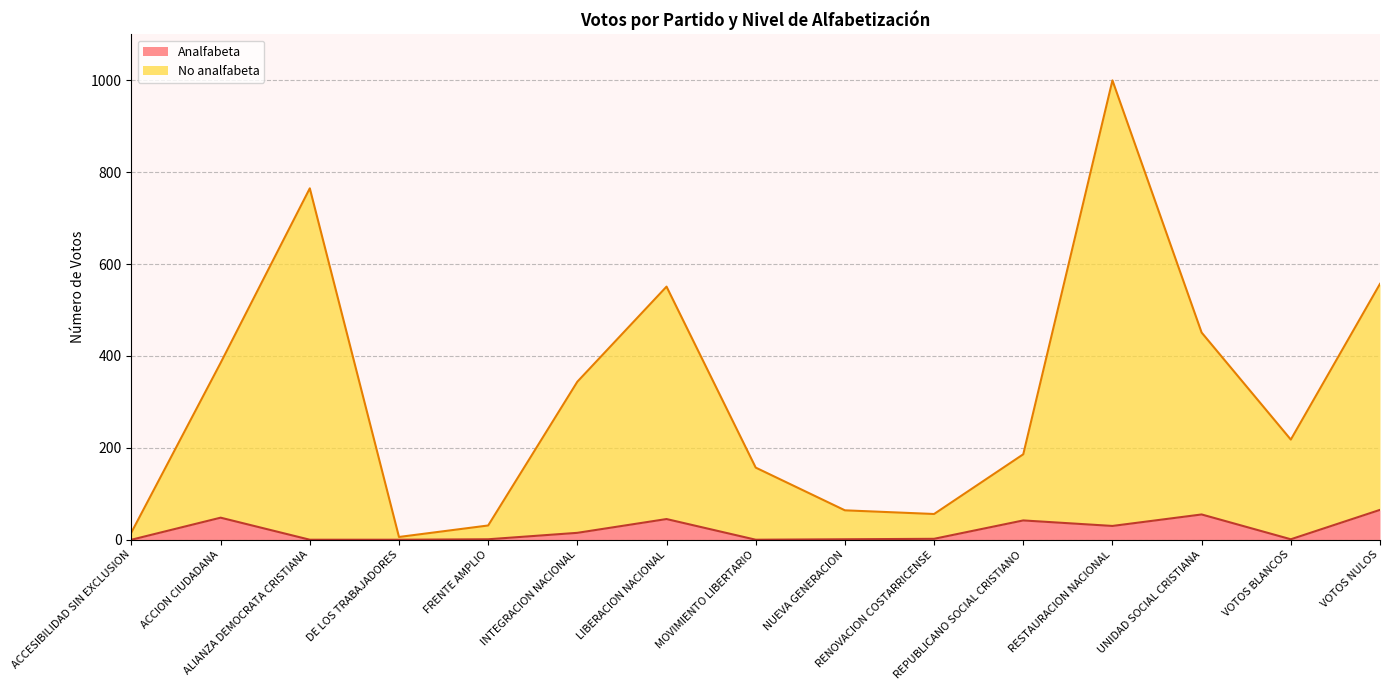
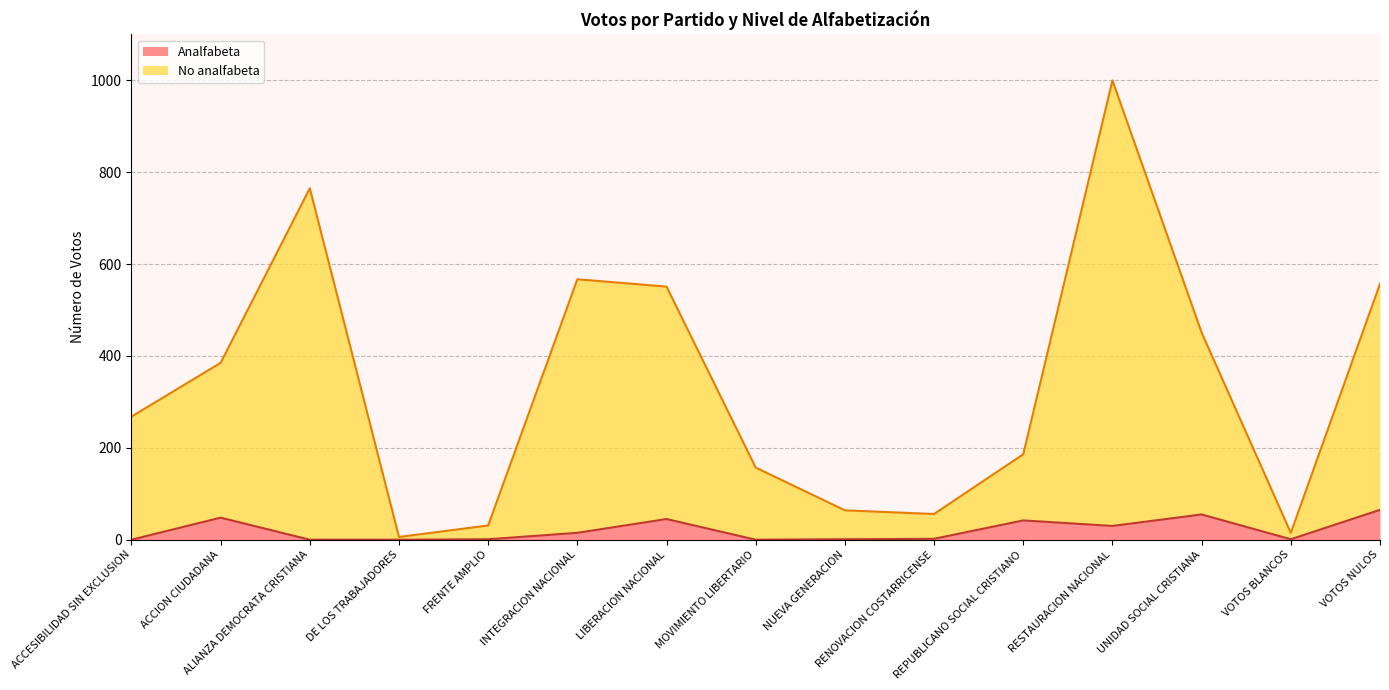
  {
    "Analfabeta": {
      "ACCESIBILIDAD SIN EXCLUSION": 0,
      "ACCION CIUDADANA": 50,
      "ALIANZA DEMOCRATA CRISTIANA": 0,
      "DE LOS TRABAJADORES": 0,
      "FRENTE AMPLIO": 0,
      "INTEGRACION NACIONAL": 20,
      "LIBERACION NACIONAL": 50,
      "MOVIMIENTO LIBERTARIO": 0,
      "NUEVA GENERACION": 0,
      "RENOVACION COSTARRICENSE": 0,
      "REPUBLICANO SOCIAL CRISTIANO": 40,
      "RESTAURACION NACIONAL": 30,
      "UNIDAD SOCIAL CRISTIANA": 60,
      "VOTOS BLANCOS": 0,
      "VOTOS NULOS": 70
    },
    "No analfabeta": {
-     "ACCESIBILIDAD SIN EXCLUSION": 20,
+     "ACCESIBILIDAD SIN EXCLUSION": 270,
      "ACCION CIUDADANA": 340,
      "ALIANZA DEMOCRATA CRISTIANA": 770,
      "DE LOS TRABAJADORES": 10,
      "FRENTE AMPLIO": 30,
-     "INTEGRACION NACIONAL": 330,
+     "INTEGRACION NACIONAL": 550,
      "LIBERACION NACIONAL": 510,
      "MOVIMIENTO LIBERTARIO": 160,
      "NUEVA GENERACION": 60,
      "RENOVACION COSTARRICENSE": 50,
      "REPUBLICANO SOCIAL CRISTIANO": 140,
      "RESTAURACION NACIONAL": 970,
      "UNIDAD SOCIAL CRISTIANA": 400,
-     "VOTOS BLANCOS": 220,
+     "VOTOS BLANCOS": 10,
      "VOTOS NULOS": 490
    }
  }
